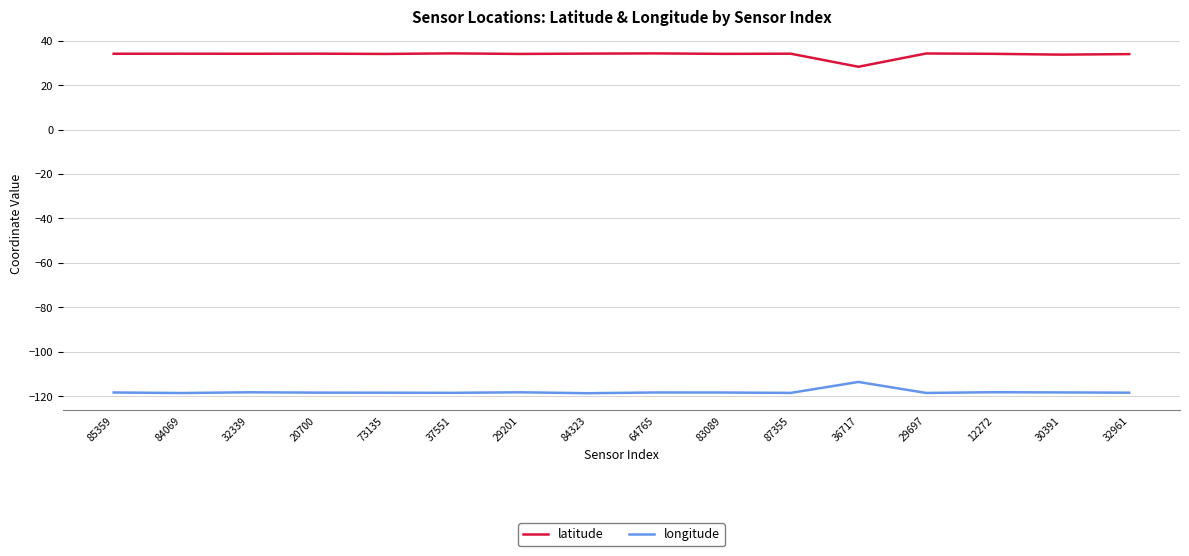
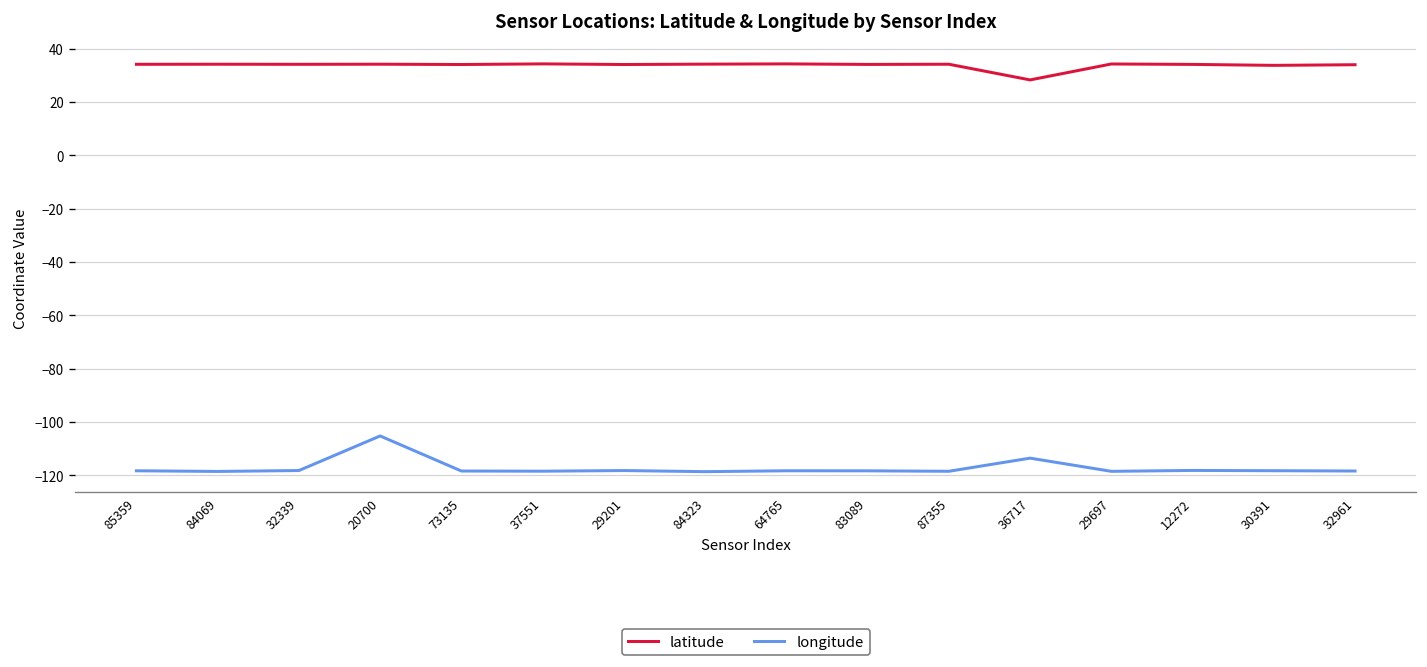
  {
    "latitude": {
      "85359": 34,
      "84069": 34,
      "32339": 34,
      "20700": 34,
      "73135": 34,
      "37551": 34,
      "29201": 34,
      "84323": 34,
      "64765": 34,
      "83089": 34,
      "87355": 34,
      "36717": 28,
      "29697": 34,
      "12272": 34,
      "30391": 34,
      "32961": 34
    },
    "longitude": {
      "85359": -118,
      "84069": -119,
      "32339": -118,
-     "20700": -118,
+     "20700": -105,
      "73135": -118,
      "37551": -118,
      "29201": -118,
      "84323": -119,
      "64765": -118,
      "83089": -118,
      "87355": -119,
      "36717": -114,
      "29697": -119,
      "12272": -118,
      "30391": -118,
      "32961": -118
    }
  }
